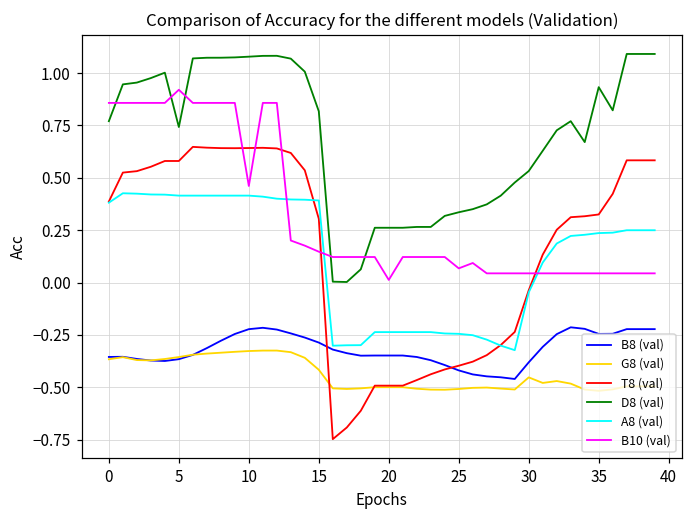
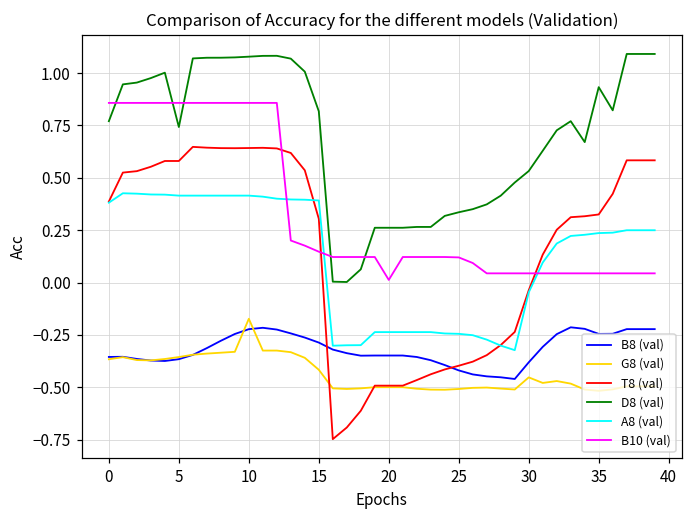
  {
    "B8 (val)": {
      "10": -0.22,
      "15": -0.29,
      "20": -0.35,
      "25": -0.42,
      "30": -0.38,
      "35": -0.25
    },
    "G8 (val)": {
-     "10": -0.33,
+     "10": -0.17,
      "15": -0.42,
      "25": -0.51,
      "30": -0.45
    },
    "T8 (val)": {
      "5": 0.58,
      "10": 0.64,
      "15": 0.30,
      "25": -0.40,
      "35": 0.32
    },
    "D8 (val)": {
      "0": 0.77,
      "5": 0.74,
      "10": 1.08,
      "15": 0.82,
      "20": 0.26,
      "25": 0.34,
      "30": 0.53,
      "35": 0.93
    },
    "A8 (val)": {
      "5": 0.41,
      "10": 0.41,
      "15": 0.39,
      "20": -0.24,
      "25": -0.24,
      "35": 0.24
    },
    "B10 (val)": {
      "0": 0.86,
-     "5": 0.92,
-     "10": 0.46,
+     "5": 0.86,
+     "10": 0.86,
      "15": 0.15,
      "20": 0.01,
-     "25": 0.07,
+     "25": 0.12,
      "30": 0.04,
      "35": 0.04
    }
  }
